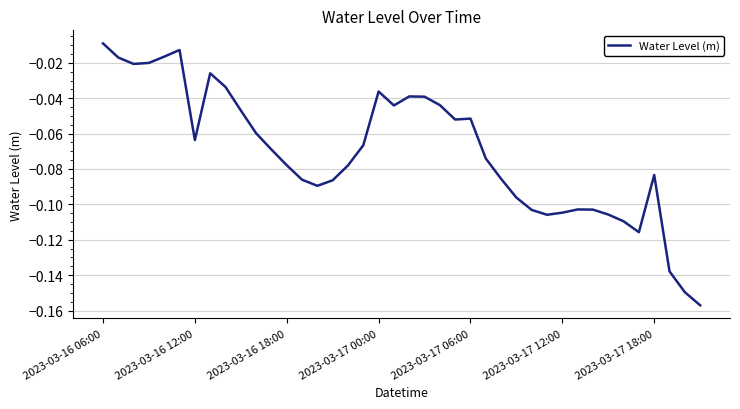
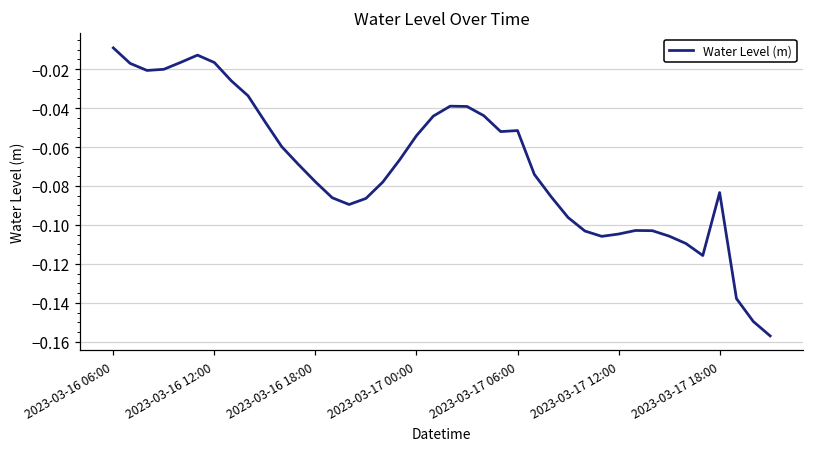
  {
    "2023-03-16 06:00": -0.009,
-   "2023-03-16 12:00": -0.064,
+   "2023-03-16 12:00": -0.017,
    "2023-03-16 18:00": -0.078,
-   "2023-03-17 00:00": -0.036,
+   "2023-03-17 00:00": -0.054,
    "2023-03-17 06:00": -0.052,
    "2023-03-17 12:00": -0.105,
    "2023-03-17 18:00": -0.083
  }
